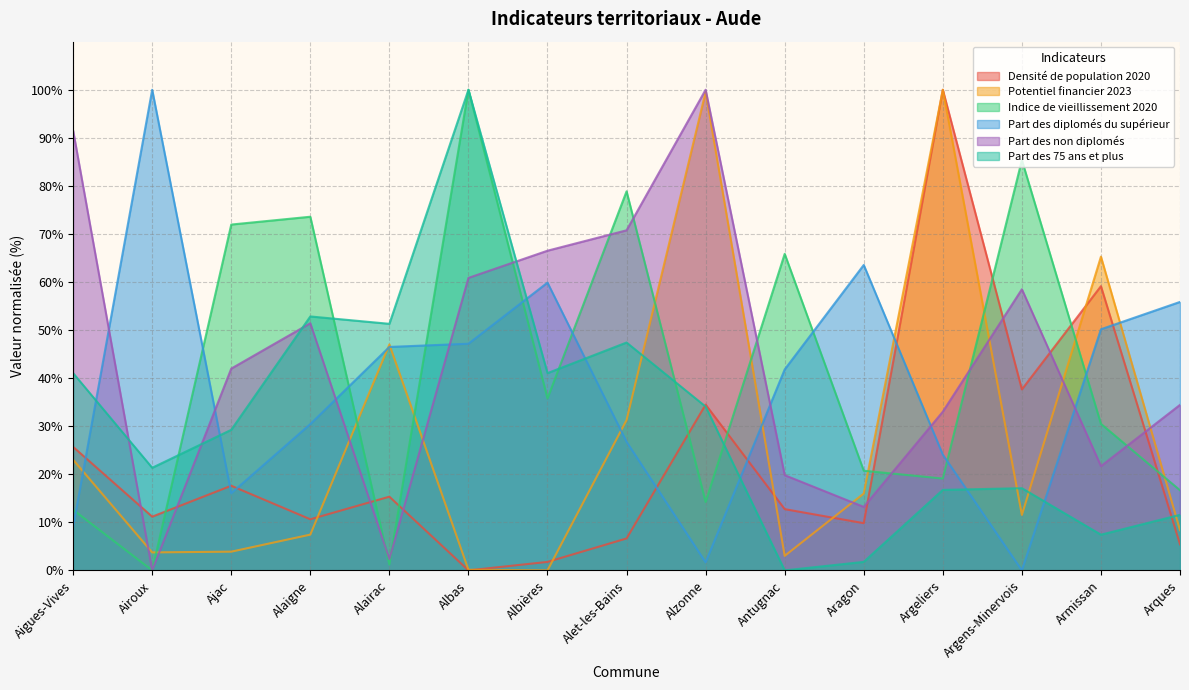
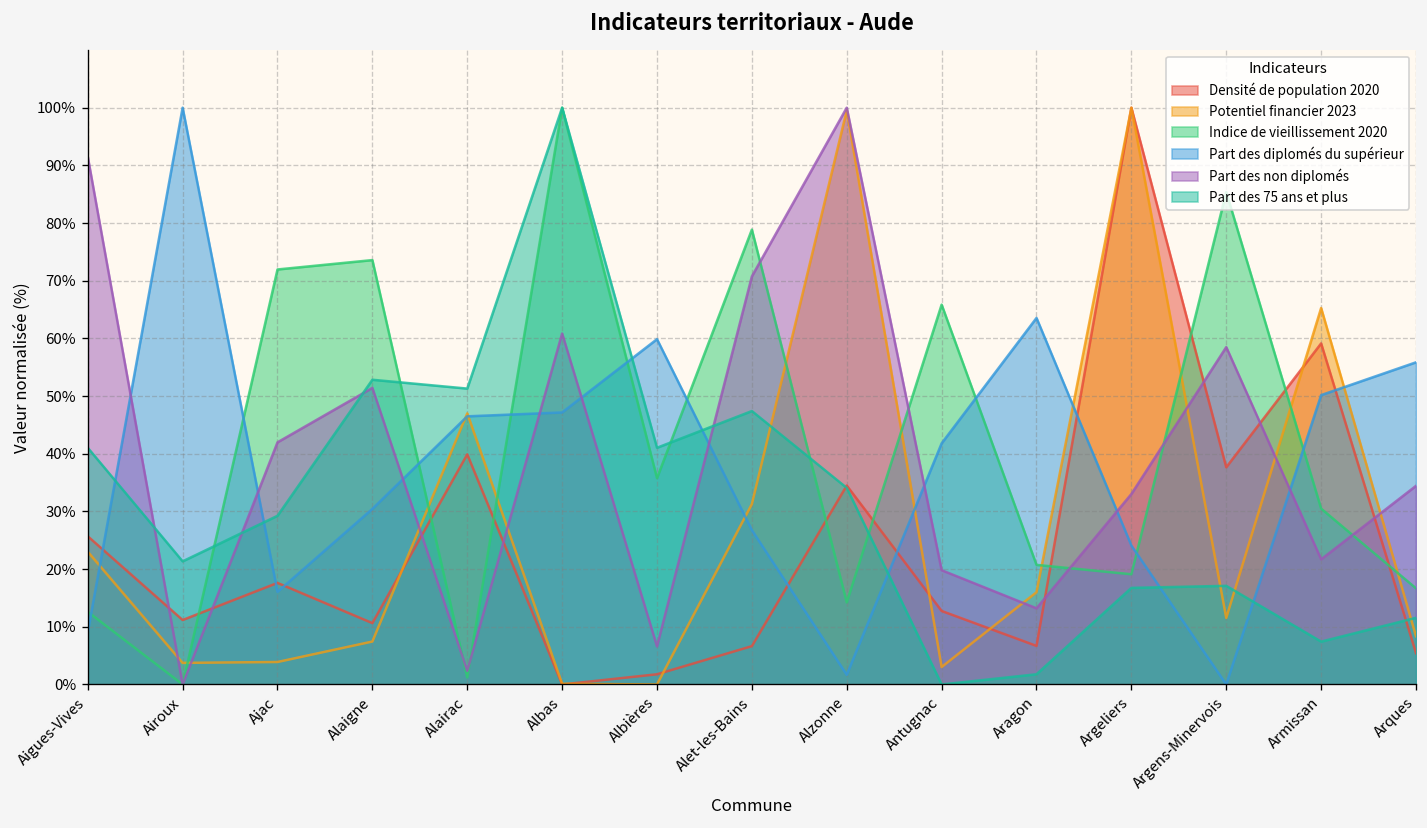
  {
    "Densité de population 2020": {
      "Aigues-Vives": "26%",
      "Airoux": "11%",
      "Ajac": "18%",
      "Alaigne": "11%",
-     "Alairac": "15%",
+     "Alairac": "40%",
      "Albières": "2%",
      "Alet-les-Bains": "7%",
      "Antugnac": "13%",
-     "Aragon": "10%",
+     "Aragon": "7%",
      "Argens-Minervois": "38%",
      "Armissan": "59%",
      "Arques": "5%"
    },
    "Potentiel financier 2023": {
      "Aigues-Vives": "23%",
      "Airoux": "4%",
      "Ajac": "4%",
      "Alaigne": "7%",
      "Albières": "0%",
      "Alet-les-Bains": "31%",
      "Antugnac": "3%",
      "Aragon": "16%",
      "Argens-Minervois": "12%",
      "Armissan": "65%",
      "Arques": "8%"
    },
    "Part des non diplomés": {
      "Aigues-Vives": "92%",
      "Ajac": "42%",
      "Alaigne": "51%",
      "Alairac": "2%",
      "Albas": "61%",
-     "Albières": "67%",
+     "Albières": "7%",
      "Alet-les-Bains": "71%",
      "Antugnac": "20%",
      "Aragon": "13%",
      "Argeliers": "33%",
      "Argens-Minervois": "58%",
      "Armissan": "22%",
      "Arques": "34%"
    }
  }
